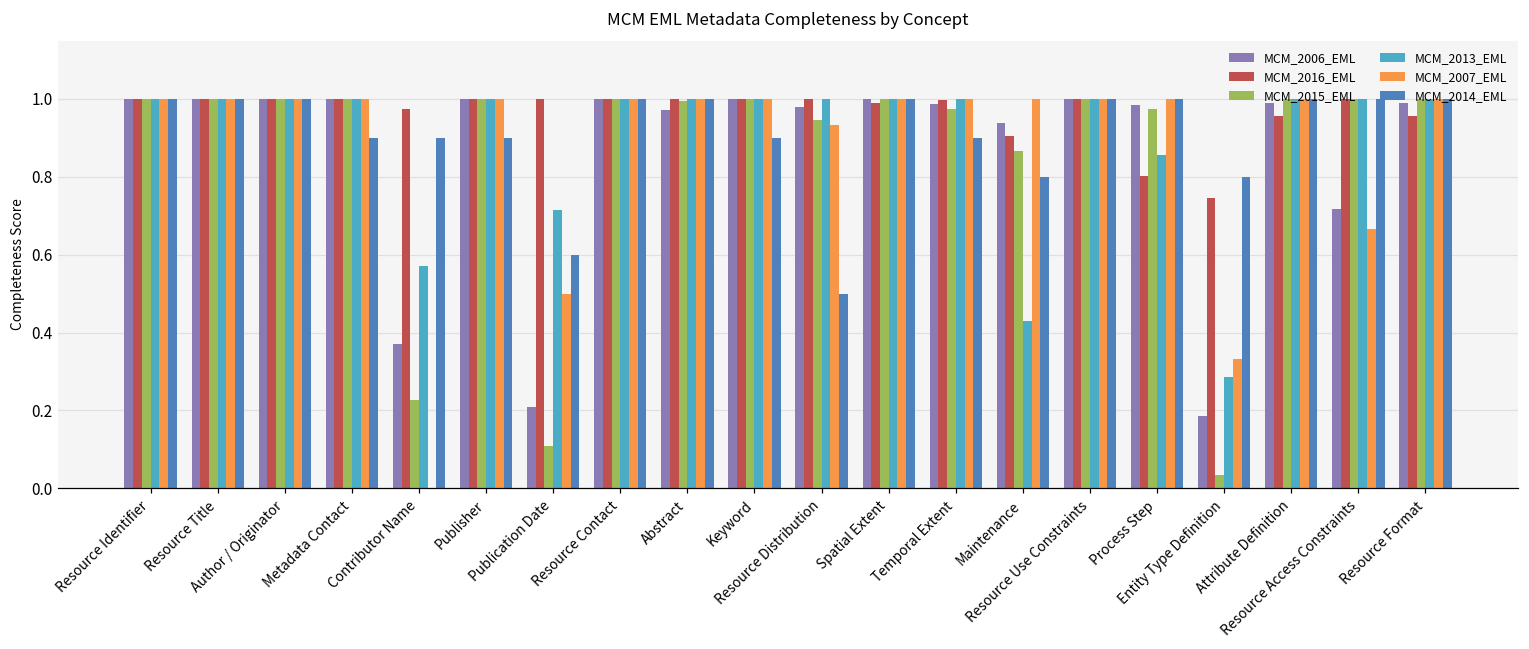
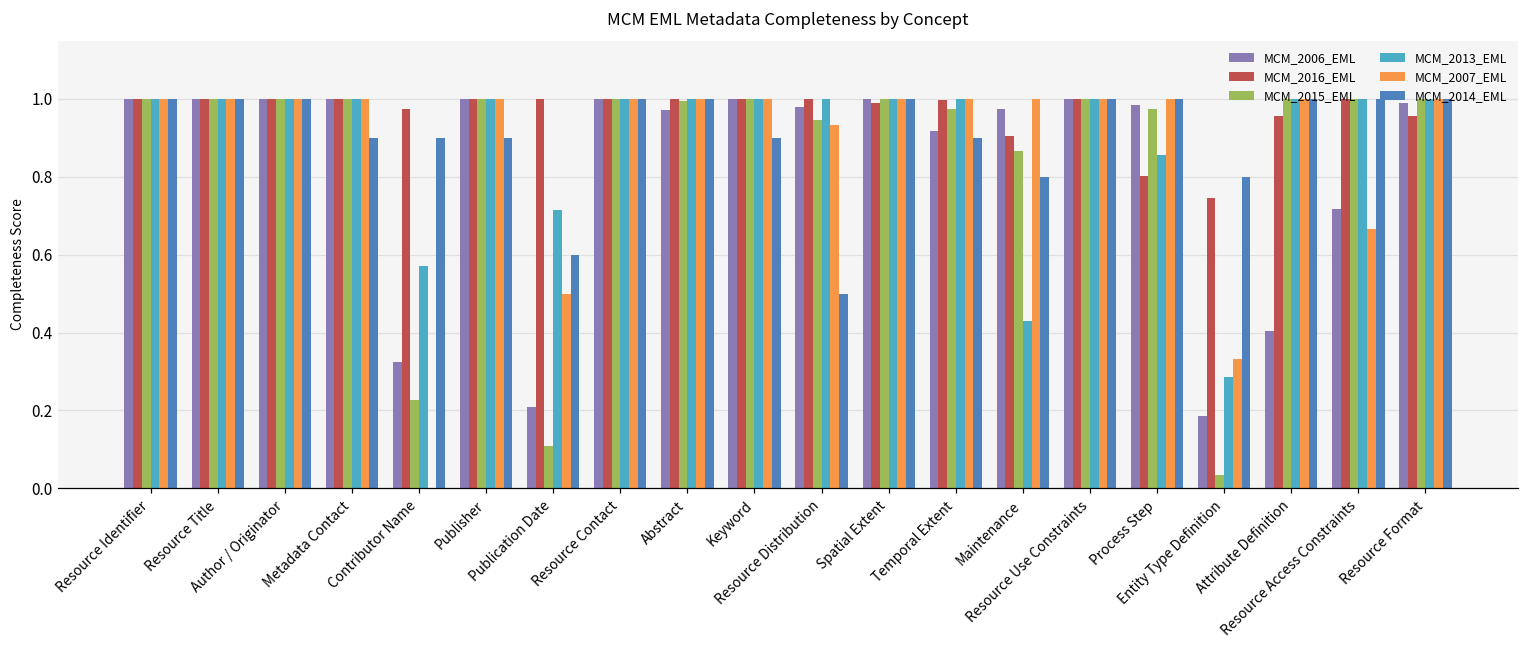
  {
    "MCM_2006_EML": {
      "Resource Identifier": 1.00,
      "Resource Title": 1.00,
      "Author / Originator": 1.00,
      "Metadata Contact": 1.00,
-     "Contributor Name": 0.37,
+     "Contributor Name": 0.33,
      "Publisher": 1.00,
      "Publication Date": 0.21,
      "Resource Contact": 1.00,
      "Abstract": 0.97,
      "Keyword": 1.00,
      "Resource Distribution": 0.98,
      "Spatial Extent": 1.00,
-     "Temporal Extent": 0.99,
-     "Maintenance": 0.94,
+     "Temporal Extent": 0.92,
+     "Maintenance": 0.97,
      "Resource Use Constraints": 1.00,
      "Process Step": 0.98,
      "Entity Type Definition": 0.19,
-     "Attribute Definition": 0.99,
+     "Attribute Definition": 0.40,
      "Resource Access Constraints": 0.72,
      "Resource Format": 0.99
    },
    "MCM_2016_EML": {
      "Resource Identifier": 1.00,
      "Resource Title": 1.00,
      "Author / Originator": 1.00,
      "Metadata Contact": 1.00,
      "Contributor Name": 0.97,
      "Publisher": 1.00,
      "Publication Date": 1.00,
      "Resource Contact": 1.00,
      "Abstract": 1.00,
      "Keyword": 1.00,
      "Resource Distribution": 1.00,
      "Spatial Extent": 0.99,
      "Temporal Extent": 1.00,
      "Maintenance": 0.91,
      "Resource Use Constraints": 1.00,
      "Process Step": 0.80,
      "Entity Type Definition": 0.75,
      "Attribute Definition": 0.96,
      "Resource Access Constraints": 1.00,
      "Resource Format": 0.96
    },
    "MCM_2015_EML": {
      "Resource Identifier": 1.00,
      "Resource Title": 1.00,
      "Author / Originator": 1.00,
      "Metadata Contact": 1.00,
      "Contributor Name": 0.23,
      "Publisher": 1.00,
      "Publication Date": 0.11,
      "Resource Contact": 1.00,
      "Abstract": 1.00,
      "Keyword": 1.00,
      "Resource Distribution": 0.95,
      "Spatial Extent": 1.00,
      "Temporal Extent": 0.98,
      "Maintenance": 0.87,
      "Resource Use Constraints": 1.00,
      "Process Step": 0.98,
      "Entity Type Definition": 0.03,
      "Attribute Definition": 1.00,
      "Resource Access Constraints": 1.00,
      "Resource Format": 1.00
    },
    "MCM_2007_EML": {
      "Resource Identifier": 1.00,
      "Resource Title": 1.00,
      "Author / Originator": 1.00,
      "Metadata Contact": 1.00,
      "Contributor Name": 0.00,
      "Publisher": 1.00,
      "Publication Date": 0.50,
      "Resource Contact": 1.00,
      "Abstract": 1.00,
      "Keyword": 1.00,
      "Resource Distribution": 0.93,
      "Spatial Extent": 1.00,
      "Temporal Extent": 1.00,
      "Maintenance": 1.00,
      "Resource Use Constraints": 1.00,
      "Process Step": 1.00,
      "Entity Type Definition": 0.33,
      "Attribute Definition": 1.00,
      "Resource Access Constraints": 0.67,
      "Resource Format": 1.00
    }
  }
